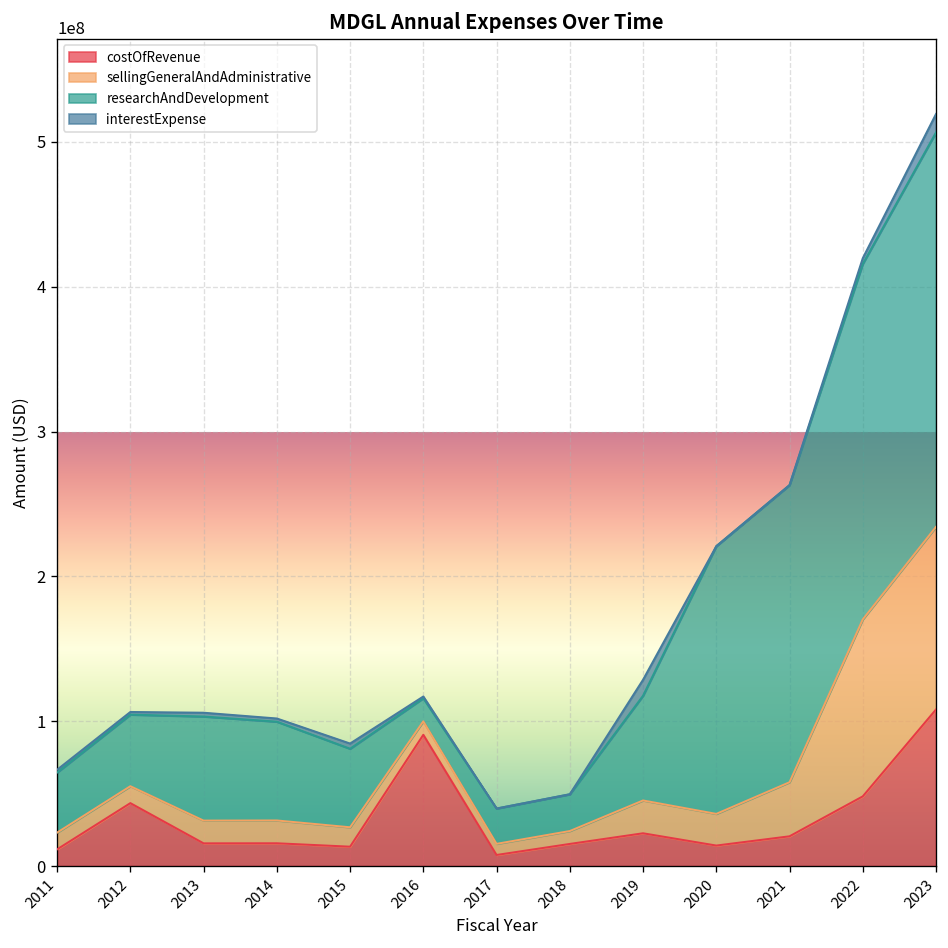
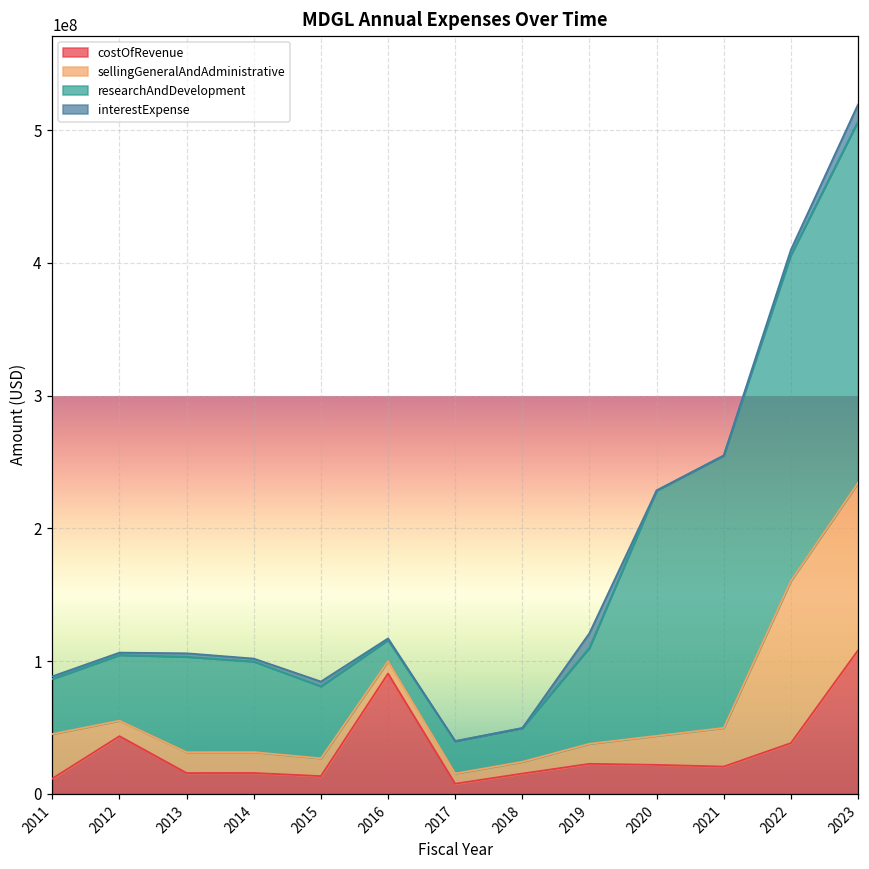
  {
    "costOfRevenue": {
      "2011": 12000000,
      "2012": 43000000,
      "2013": 16000000,
      "2014": 16000000,
      "2015": 13000000,
      "2016": 91000000,
      "2017": 8000000,
      "2018": 15000000,
      "2019": 23000000,
-     "2020": 14000000,
+     "2020": 22000000,
      "2021": 21000000,
-     "2022": 48000000,
+     "2022": 38000000,
      "2023": 108000000
    },
    "sellingGeneralAndAdministrative": {
-     "2011": 12000000,
+     "2011": 34000000,
      "2012": 12000000,
      "2013": 16000000,
      "2014": 16000000,
      "2015": 13000000,
      "2016": 9000000,
      "2017": 8000000,
      "2018": 9000000,
-     "2019": 23000000,
+     "2019": 15000000,
      "2020": 22000000,
-     "2021": 37000000,
+     "2021": 29000000,
      "2022": 122000000,
      "2023": 126000000
    }
  }
